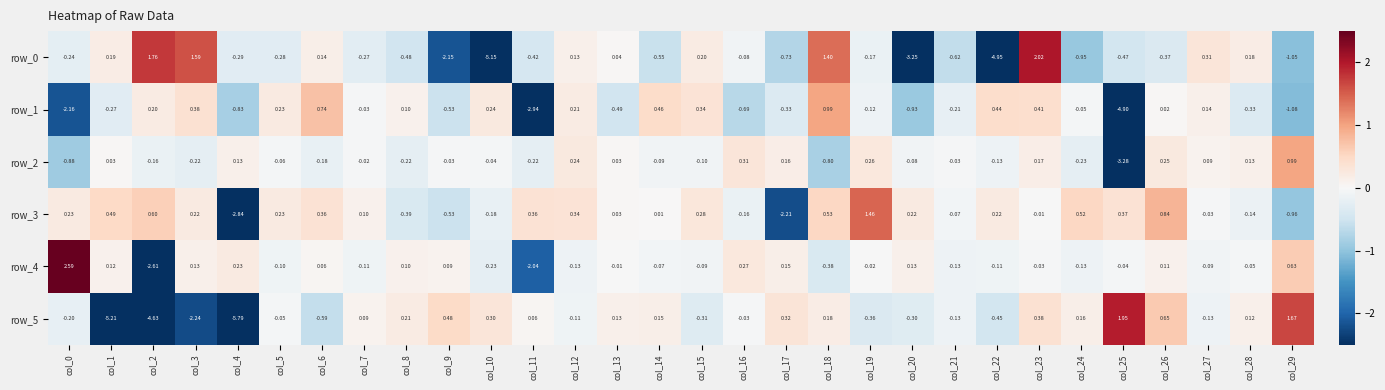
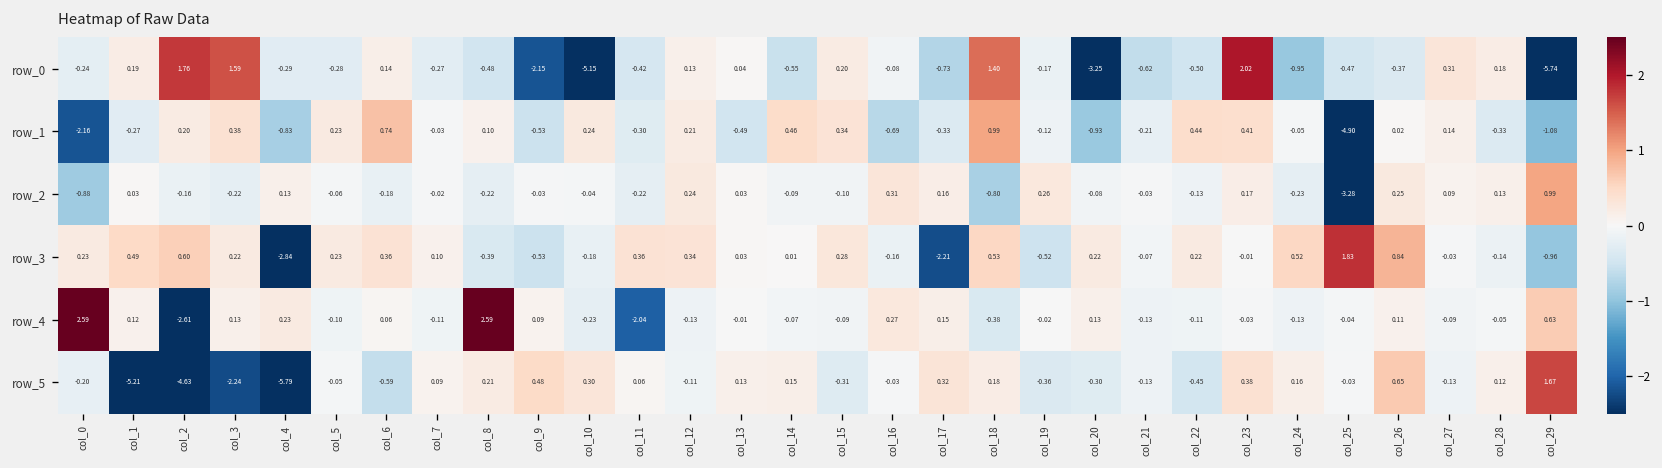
  {
    "row_0": {
      "col_0": -0.24,
      "col_1": 0.19,
      "col_2": 1.76,
      "col_3": 1.59,
      "col_4": -0.29,
      "col_5": -0.28,
      "col_6": 0.14,
      "col_7": -0.27,
      "col_8": -0.48,
      "col_9": -2.15,
      "col_10": -5.15,
      "col_11": -0.42,
      "col_12": 0.13,
      "col_13": 0.04,
      "col_14": -0.55,
      "col_15": 0.20,
      "col_16": -0.08,
      "col_17": -0.73,
      "col_18": 1.40,
      "col_19": -0.17,
      "col_20": -3.25,
      "col_21": -0.62,
-     "col_22": -4.95,
+     "col_22": -0.50,
      "col_23": 2.02,
      "col_24": -0.95,
      "col_25": -0.47,
      "col_26": -0.37,
      "col_27": 0.31,
      "col_28": 0.18,
-     "col_29": -1.05
+     "col_29": -5.74
    },
    "row_1": {
      "col_0": -2.16,
      "col_1": -0.27,
      "col_2": 0.20,
      "col_3": 0.38,
      "col_4": -0.83,
      "col_5": 0.23,
      "col_6": 0.74,
      "col_7": -0.03,
      "col_8": 0.10,
      "col_9": -0.53,
      "col_10": 0.24,
-     "col_11": -2.94,
+     "col_11": -0.30,
      "col_12": 0.21,
      "col_13": -0.49,
      "col_14": 0.46,
      "col_15": 0.34,
      "col_16": -0.69,
      "col_17": -0.33,
      "col_18": 0.99,
      "col_19": -0.12,
      "col_20": -0.93,
      "col_21": -0.21,
      "col_22": 0.44,
      "col_23": 0.41,
      "col_24": -0.05,
      "col_25": -4.90,
      "col_26": 0.02,
      "col_27": 0.14,
      "col_28": -0.33,
      "col_29": -1.08
    },
    "row_2": {
      "col_0": -0.88,
      "col_1": 0.03,
      "col_2": -0.16,
      "col_3": -0.22,
      "col_4": 0.13,
      "col_5": -0.06,
      "col_6": -0.18,
      "col_7": -0.02,
      "col_8": -0.22,
      "col_9": -0.03,
      "col_10": -0.04,
      "col_11": -0.22,
      "col_12": 0.24,
      "col_13": 0.03,
      "col_14": -0.09,
      "col_15": -0.10,
      "col_16": 0.31,
      "col_17": 0.16,
      "col_18": -0.80,
      "col_19": 0.26,
      "col_20": -0.08,
      "col_21": -0.03,
      "col_22": -0.13,
      "col_23": 0.17,
      "col_24": -0.23,
      "col_25": -3.28,
      "col_26": 0.25,
      "col_27": 0.09,
      "col_28": 0.13,
      "col_29": 0.99
    },
    "row_3": {
      "col_0": 0.23,
      "col_1": 0.49,
      "col_2": 0.60,
      "col_3": 0.22,
      "col_4": -2.84,
      "col_5": 0.23,
      "col_6": 0.36,
      "col_7": 0.10,
      "col_8": -0.39,
      "col_9": -0.53,
      "col_10": -0.18,
      "col_11": 0.36,
      "col_12": 0.34,
      "col_13": 0.03,
      "col_14": 0.01,
      "col_15": 0.28,
      "col_16": -0.16,
      "col_17": -2.21,
      "col_18": 0.53,
-     "col_19": 1.46,
+     "col_19": -0.52,
      "col_20": 0.22,
      "col_21": -0.07,
      "col_22": 0.22,
      "col_23": -0.01,
      "col_24": 0.52,
-     "col_25": 0.37,
+     "col_25": 1.83,
      "col_26": 0.84,
      "col_27": -0.03,
      "col_28": -0.14,
      "col_29": -0.96
    },
    "row_4": {
      "col_0": 2.59,
      "col_1": 0.12,
      "col_2": -2.61,
      "col_3": 0.13,
      "col_4": 0.23,
      "col_5": -0.10,
      "col_6": 0.06,
      "col_7": -0.11,
-     "col_8": 0.10,
+     "col_8": 2.59,
      "col_9": 0.09,
      "col_10": -0.23,
      "col_11": -2.04,
      "col_12": -0.13,
      "col_13": -0.01,
      "col_14": -0.07,
      "col_15": -0.09,
      "col_16": 0.27,
      "col_17": 0.15,
      "col_18": -0.38,
      "col_19": -0.02,
      "col_20": 0.13,
      "col_21": -0.13,
      "col_22": -0.11,
      "col_23": -0.03,
      "col_24": -0.13,
      "col_25": -0.04,
      "col_26": 0.11,
      "col_27": -0.09,
      "col_28": -0.05,
      "col_29": 0.63
    },
    "row_5": {
      "col_0": -0.20,
      "col_1": -5.21,
      "col_2": -4.63,
      "col_3": -2.24,
      "col_4": -5.79,
      "col_5": -0.05,
      "col_6": -0.59,
      "col_7": 0.09,
      "col_8": 0.21,
      "col_9": 0.48,
      "col_10": 0.30,
      "col_11": 0.06,
      "col_12": -0.11,
      "col_13": 0.13,
      "col_14": 0.15,
      "col_15": -0.31,
      "col_16": -0.03,
      "col_17": 0.32,
      "col_18": 0.18,
      "col_19": -0.36,
      "col_20": -0.30,
      "col_21": -0.13,
      "col_22": -0.45,
      "col_23": 0.38,
      "col_24": 0.16,
-     "col_25": 1.95,
+     "col_25": -0.03,
      "col_26": 0.65,
      "col_27": -0.13,
      "col_28": 0.12,
      "col_29": 1.67
    }
  }
